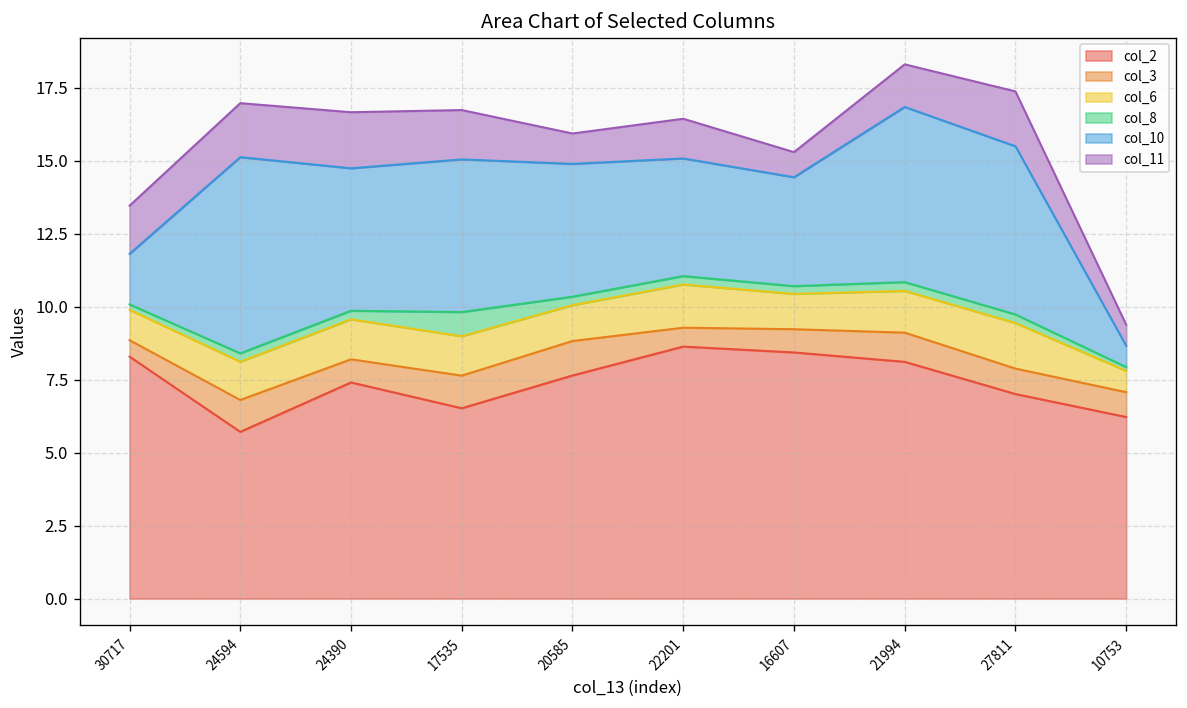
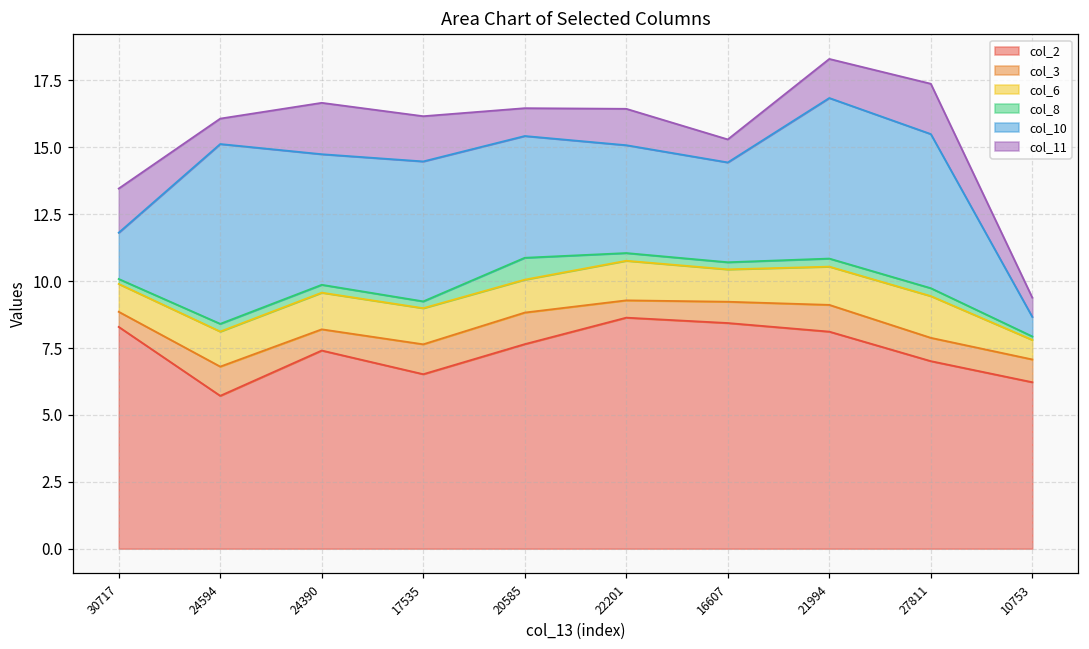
  {
    "col_8": {
      "30717": 0.2,
      "24594": 0.3,
      "24390": 0.3,
-     "17535": 0.8,
-     "20585": 0.3,
+     "17535": 0.3,
+     "20585": 0.8,
      "22201": 0.3,
      "16607": 0.3,
      "21994": 0.3,
      "27811": 0.3,
      "10753": 0.1
    },
    "col_10": {
      "30717": 1.7,
      "24594": 6.7,
      "24390": 4.9,
      "17535": 5.2,
      "20585": 4.6,
      "22201": 4.0,
      "16607": 3.7,
      "21994": 6.0,
      "27811": 5.8,
      "10753": 0.7
    },
    "col_11": {
      "30717": 1.7,
-     "24594": 1.9,
+     "24594": 0.9,
      "24390": 1.9,
      "17535": 1.7,
      "20585": 1.0,
      "22201": 1.4,
      "16607": 0.9,
      "21994": 1.5,
      "27811": 1.9,
      "10753": 0.7
    }
  }
